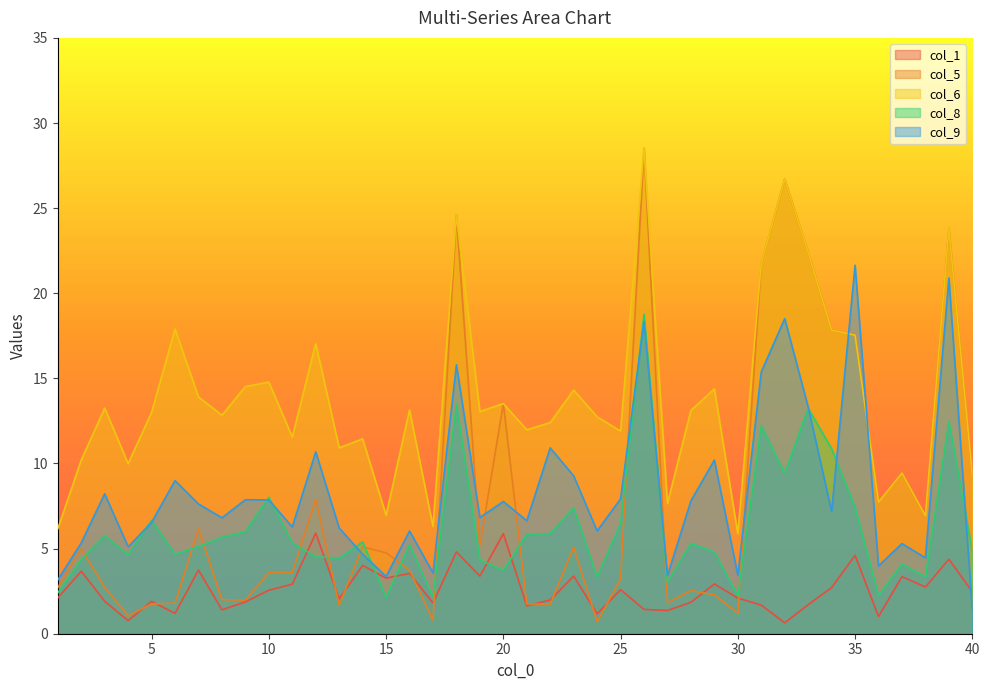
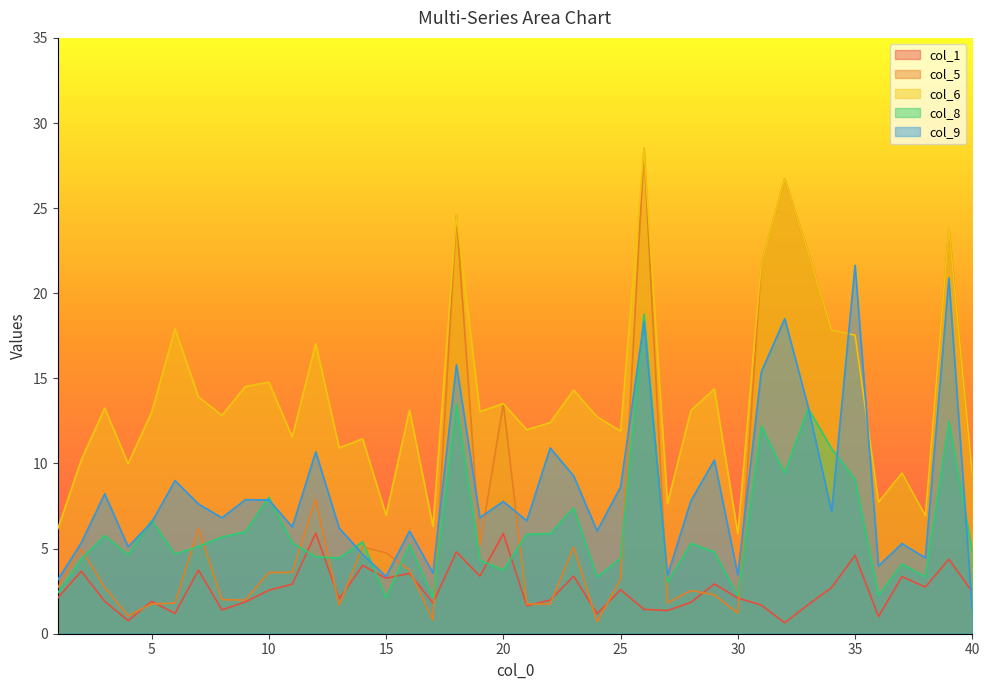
  {
    "col_8": {
      "10": 8.0,
      "15": 2.1,
      "20": 3.7,
-     "25": 6.5,
-     "35": 7.4,
+     "25": 4.4,
+     "35": 9.1,
      "40": 4.9
    },
    "col_9": {
      "10": 7.9,
      "20": 7.8,
-     "25": 7.9,
+     "25": 8.6,
      "30": 3.4,
      "35": 21.6,
      "40": 1.4
    }
  }
